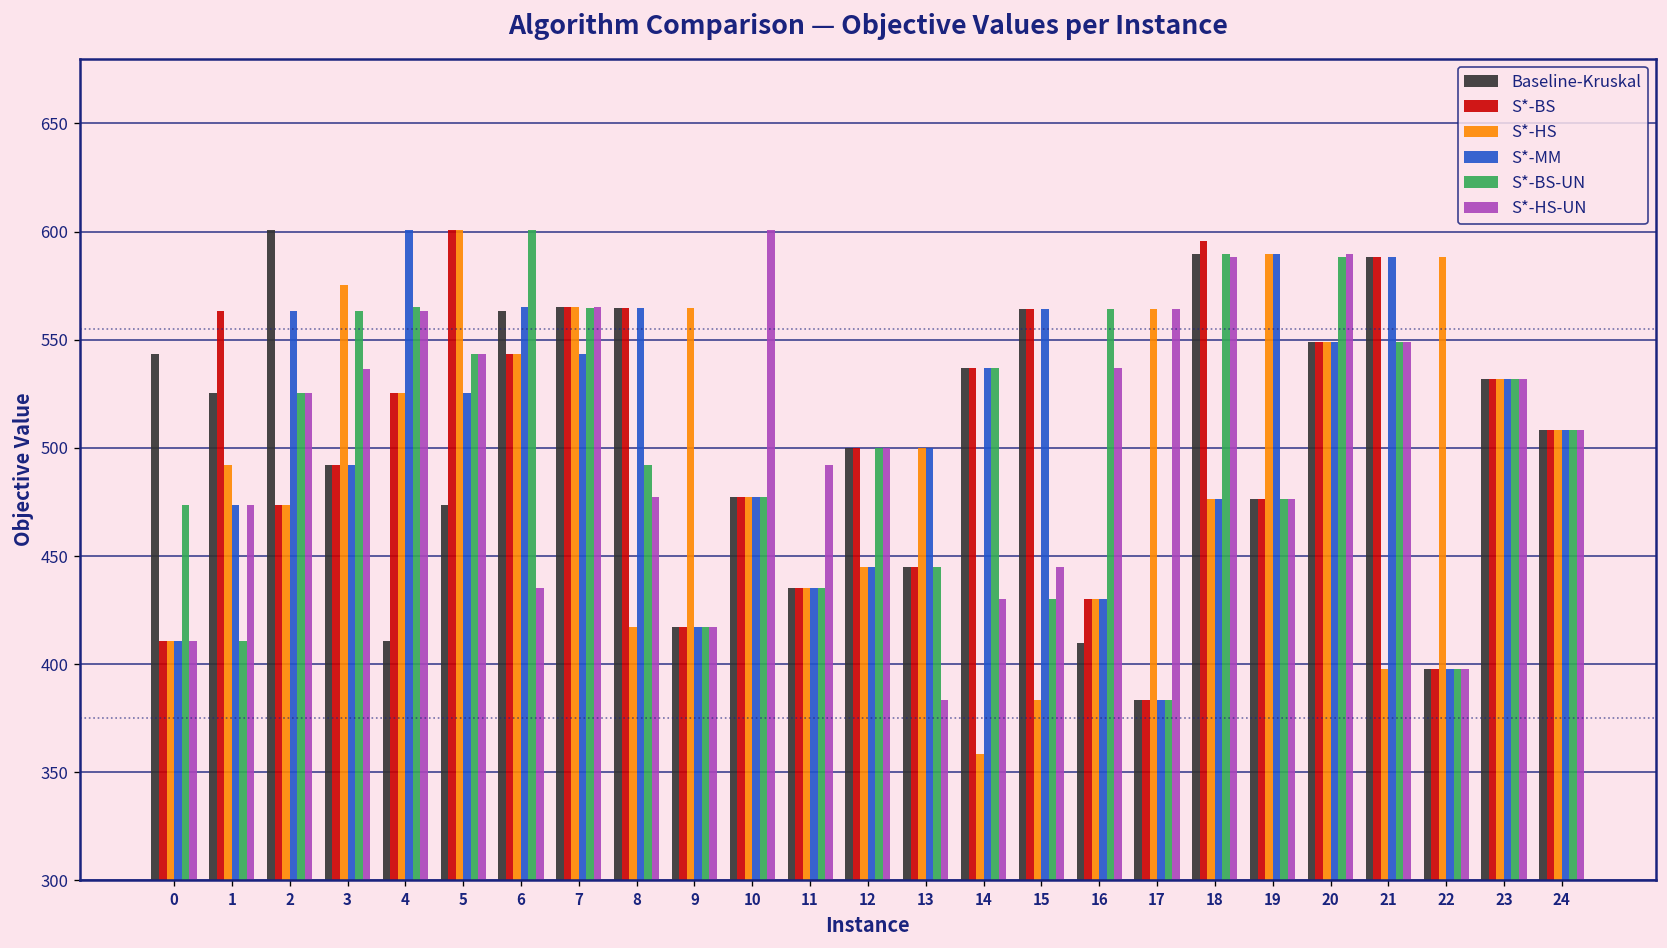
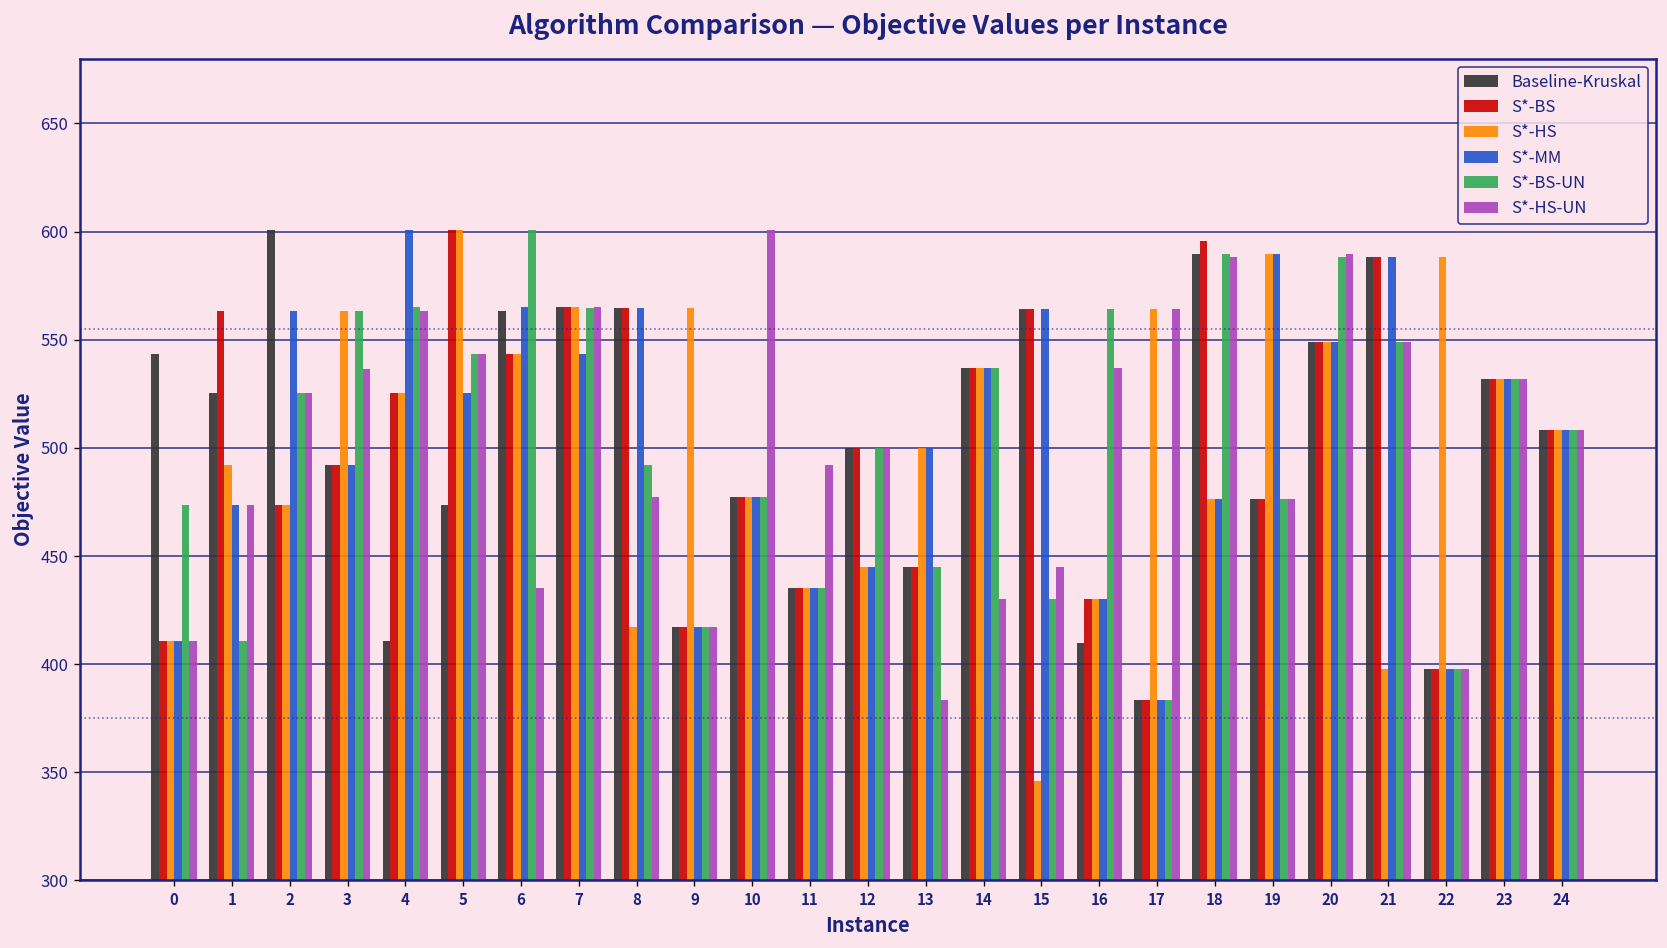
  {
    "Baseline-Kruskal": {
      "0": 543,
      "1": 526,
      "2": 601,
      "3": 492,
      "4": 411,
      "5": 474,
      "6": 563,
      "7": 565,
      "8": 565,
      "9": 417,
      "10": 477,
      "11": 435,
      "12": 500,
      "13": 445,
      "14": 537,
      "15": 564,
      "16": 410,
      "17": 383,
      "18": 590,
      "19": 476,
      "20": 549,
      "21": 588,
      "22": 398,
      "23": 532,
      "24": 508
    },
    "S*-BS": {
      "0": 411,
      "1": 563,
      "2": 474,
      "3": 492,
      "4": 526,
      "5": 601,
      "6": 543,
      "7": 565,
      "8": 565,
      "9": 417,
      "10": 477,
      "11": 435,
      "12": 500,
      "13": 445,
      "14": 537,
      "15": 564,
      "16": 430,
      "17": 383,
      "18": 596,
      "19": 476,
      "20": 549,
      "21": 588,
      "22": 398,
      "23": 532,
      "24": 508
    },
    "S*-HS": {
      "0": 411,
      "1": 492,
      "2": 474,
-     "3": 575,
+     "3": 563,
      "4": 526,
      "5": 601,
      "6": 543,
      "7": 565,
      "8": 417,
      "9": 565,
      "10": 477,
      "11": 435,
      "12": 445,
      "13": 500,
-     "14": 359,
-     "15": 383,
+     "14": 537,
+     "15": 346,
      "16": 430,
      "17": 564,
      "18": 476,
      "19": 590,
      "20": 549,
      "21": 398,
      "22": 588,
      "23": 532,
      "24": 508
    },
    "S*-MM": {
      "0": 411,
      "1": 474,
      "2": 563,
      "3": 492,
      "4": 601,
      "5": 526,
      "6": 565,
      "7": 543,
      "8": 565,
      "9": 417,
      "10": 477,
      "11": 435,
      "12": 445,
      "13": 500,
      "14": 537,
      "15": 564,
      "16": 430,
      "17": 383,
      "18": 476,
      "19": 590,
      "20": 549,
      "21": 588,
      "22": 398,
      "23": 532,
      "24": 508
    },
    "S*-BS-UN": {
      "0": 474,
      "1": 411,
      "2": 526,
      "3": 563,
      "4": 565,
      "5": 543,
      "6": 601,
      "7": 565,
      "8": 492,
      "9": 417,
      "10": 477,
      "11": 435,
      "12": 500,
      "13": 445,
      "14": 537,
      "15": 430,
      "16": 564,
      "17": 383,
      "18": 590,
      "19": 476,
      "20": 588,
      "21": 549,
      "22": 398,
      "23": 532,
      "24": 508
    },
    "S*-HS-UN": {
      "0": 411,
      "1": 474,
      "2": 526,
      "3": 537,
      "4": 563,
      "5": 543,
      "6": 435,
      "7": 565,
      "8": 477,
      "9": 417,
      "10": 601,
      "11": 492,
      "12": 500,
      "13": 383,
      "14": 430,
      "15": 445,
      "16": 537,
      "17": 564,
      "18": 588,
      "19": 476,
      "20": 590,
      "21": 549,
      "22": 398,
      "23": 532,
      "24": 508
    }
  }
